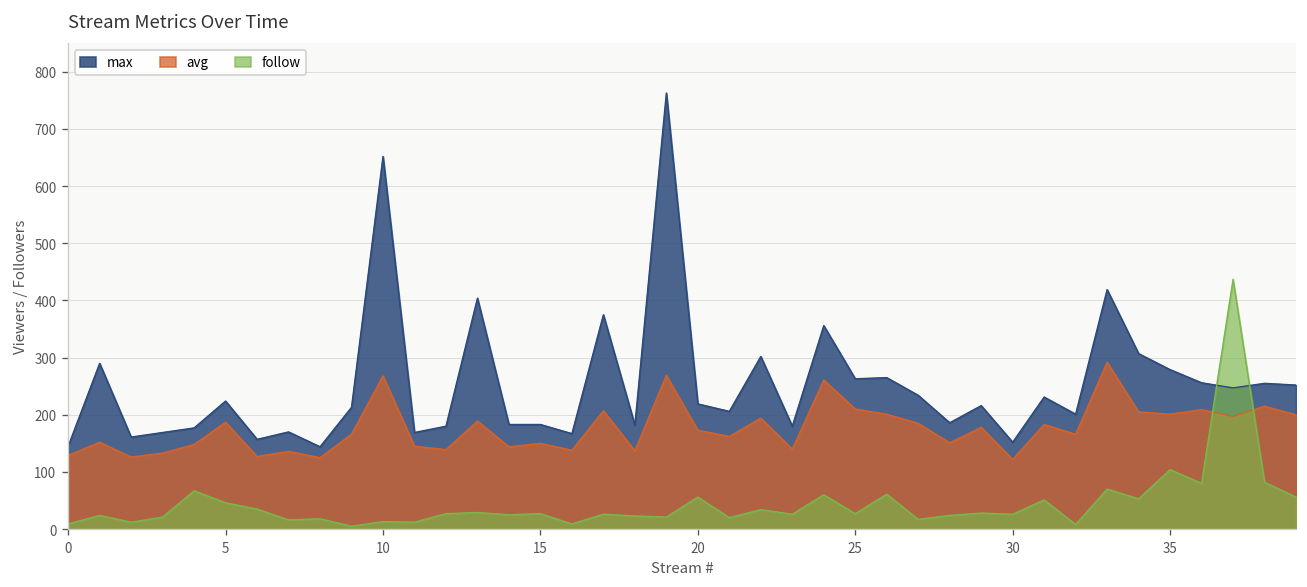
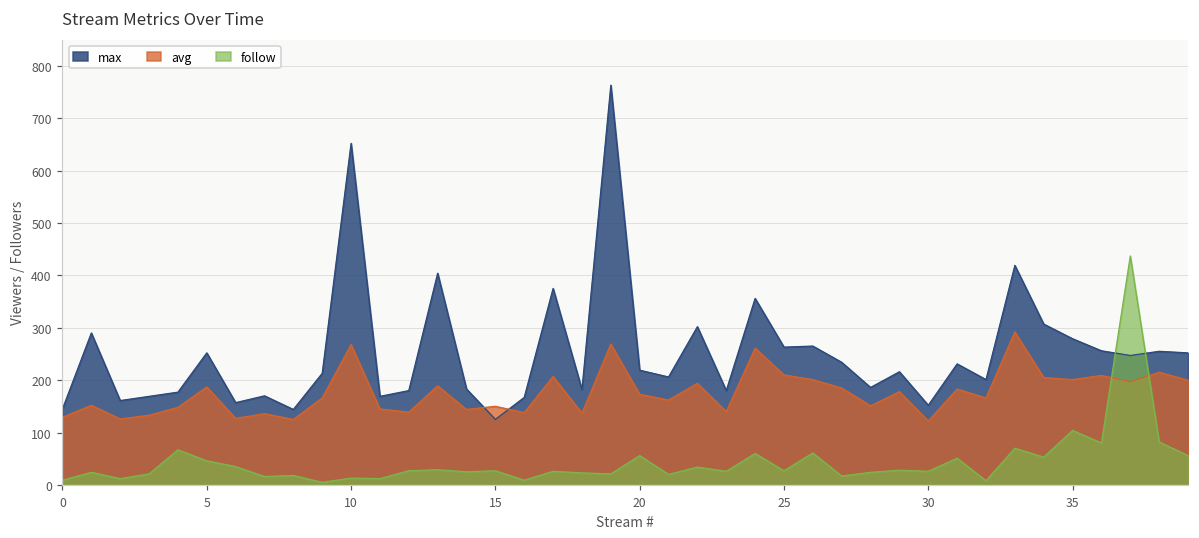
  {
    "max": {
      "0": 150,
-     "5": 220,
+     "5": 250,
      "10": 650,
-     "15": 180,
+     "15": 130,
      "20": 220,
      "25": 260,
      "30": 150,
      "35": 280
    },
    "avg": {
      "0": 130,
      "5": 190,
      "10": 270,
      "15": 150,
      "20": 170,
      "25": 210,
      "30": 120,
      "35": 200
    },
    "follow": {
      "0": 10,
      "5": 50,
      "10": 10,
      "15": 30,
      "20": 60,
      "25": 30,
      "30": 30,
      "35": 100
    }
  }
